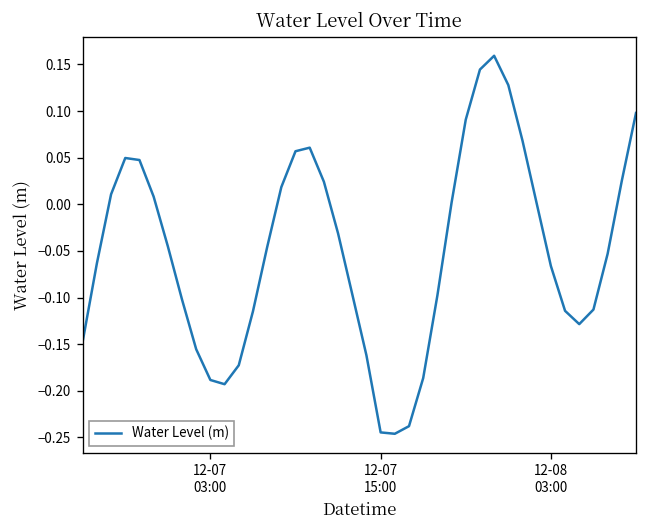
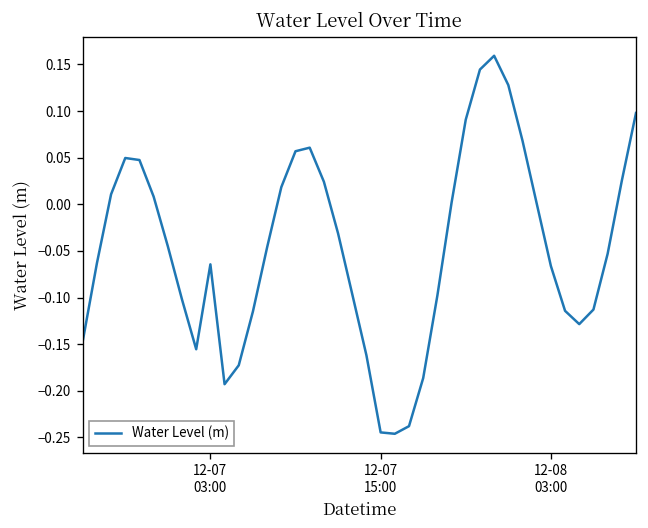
  {
-   "12-07 03:00": -0.19,
+   "12-07 03:00": -0.06,
    "12-07 15:00": -0.24,
    "12-08 03:00": -0.07
  }
